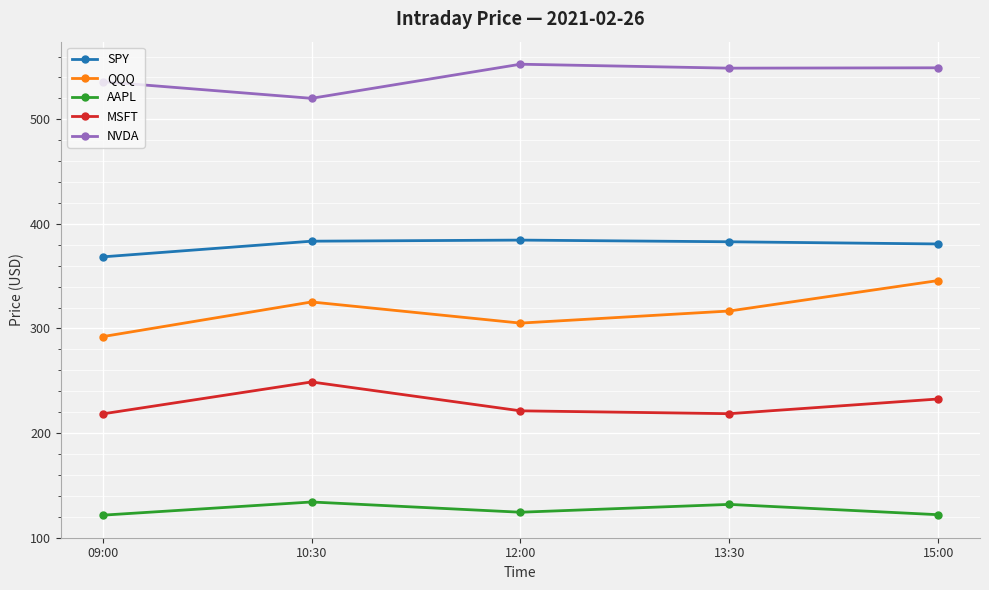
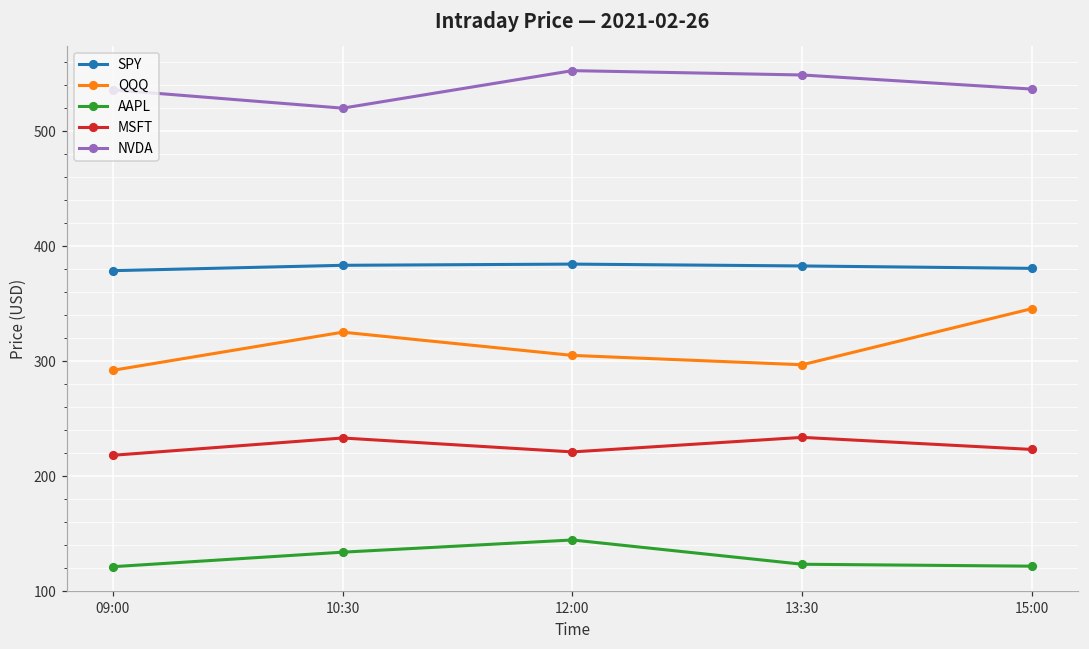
  {
    "SPY": {
-     "09:00": 368,
+     "09:00": 379,
      "10:30": 383,
      "12:00": 385,
      "13:30": 383,
      "15:00": 381
    },
    "QQQ": {
      "09:00": 292,
      "10:30": 325,
      "12:00": 305,
-     "13:30": 317,
+     "13:30": 297,
      "15:00": 346
    },
    "AAPL": {
      "09:00": 121,
      "10:30": 134,
-     "12:00": 124,
-     "13:30": 132,
+     "12:00": 145,
+     "13:30": 124,
      "15:00": 122
    },
    "MSFT": {
      "09:00": 218,
-     "10:30": 249,
+     "10:30": 233,
      "12:00": 221,
-     "13:30": 219,
-     "15:00": 233
+     "13:30": 234,
+     "15:00": 223
    },
    "NVDA": {
      "10:30": 520,
      "12:00": 553,
      "13:30": 549,
-     "15:00": 549
+     "15:00": 537
    }
  }
